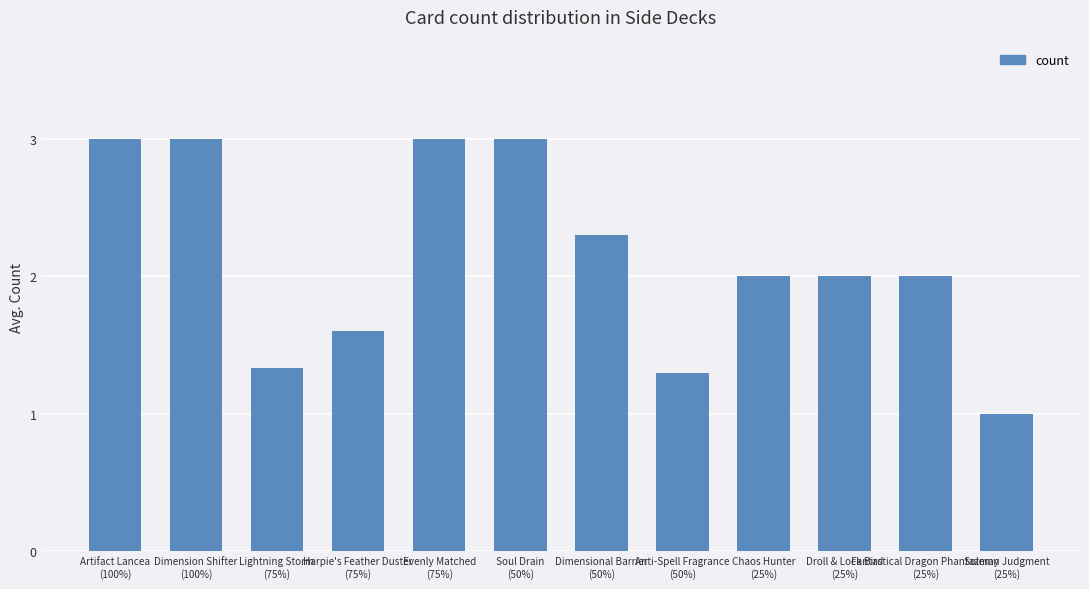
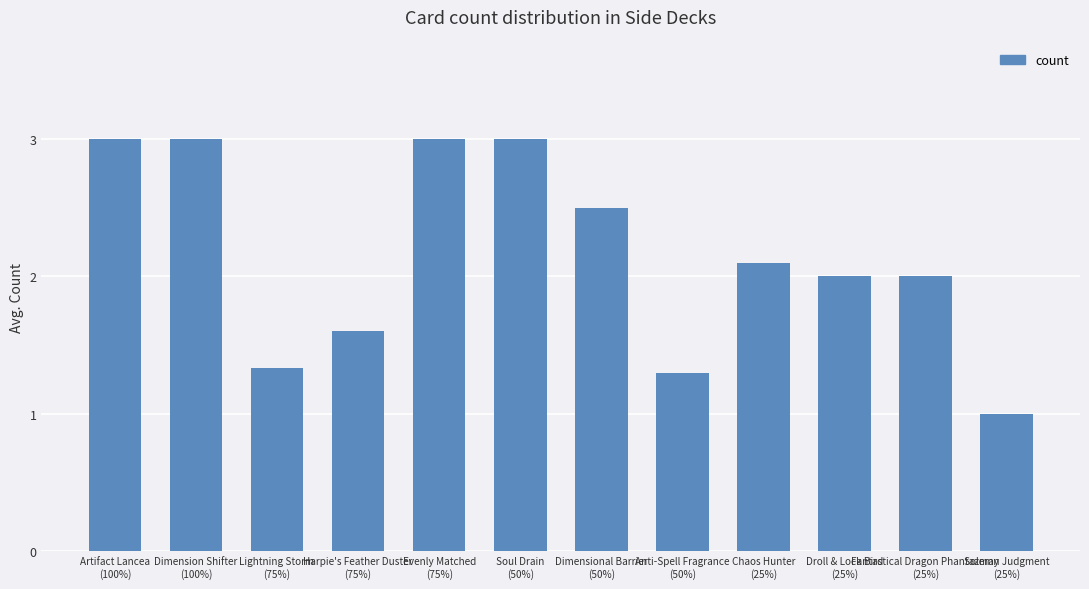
  {
    "Artifact Lancea (100%)": 3.0,
    "Dimension Shifter (100%)": 3.0,
    "Harpie's Feather Duster (75%)": 1.6,
    "Evenly Matched (75%)": 3.0,
    "Soul Drain (50%)": 3.0,
-   "Dimensional Barrier (50%)": 2.3,
+   "Dimensional Barrier (50%)": 2.5,
    "Anti-Spell Fragrance (50%)": 1.3,
-   "Chaos Hunter (25%)": 2.0
+   "Chaos Hunter (25%)": 2.1
  }
